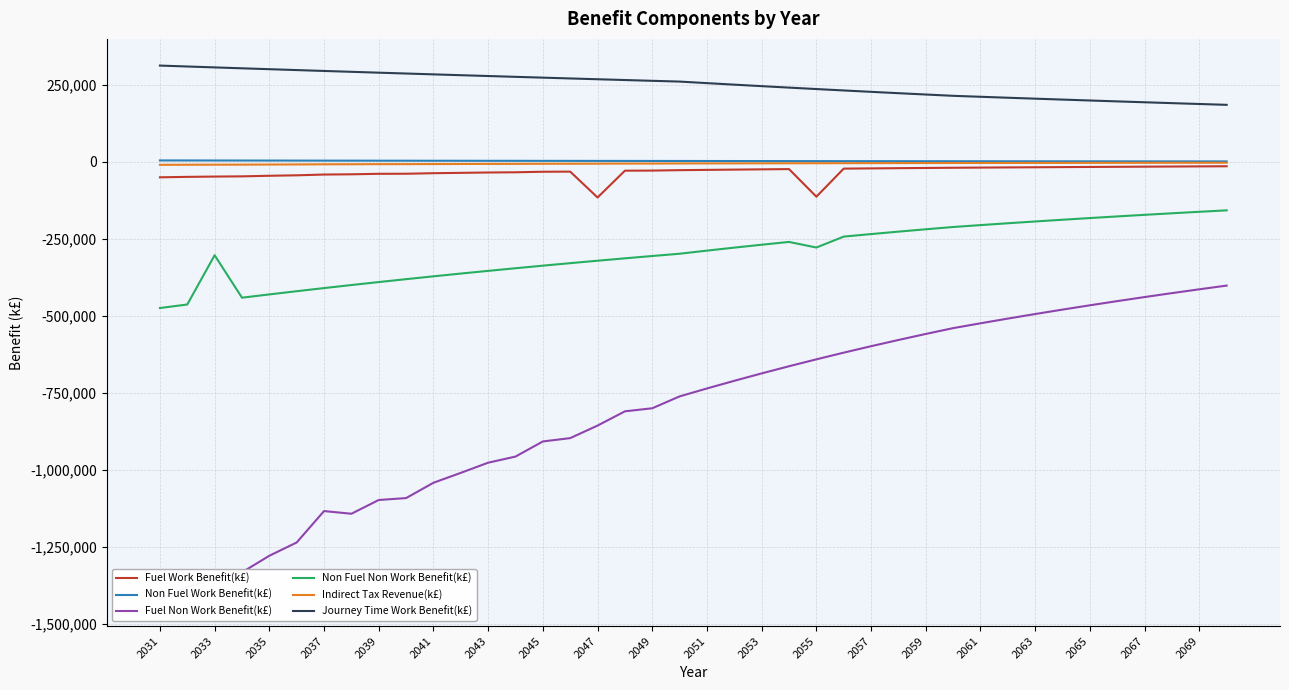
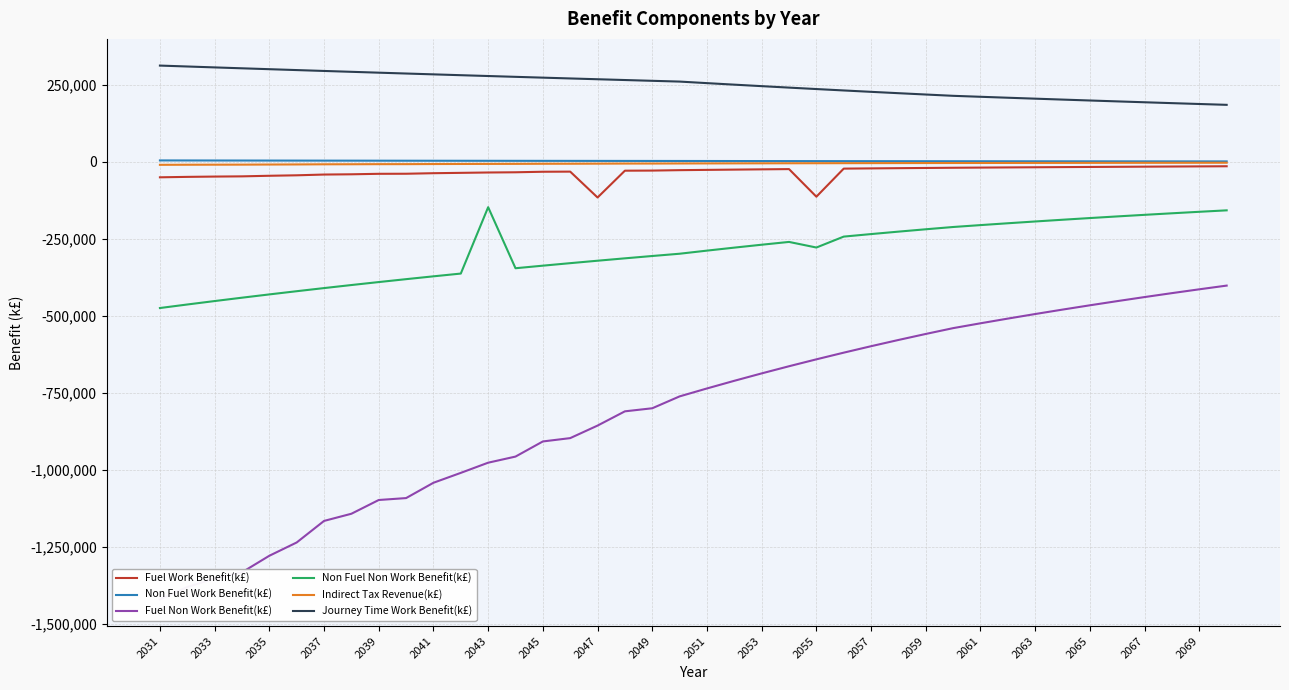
  {
    "Fuel Work Benefit(k£)": {
      "2031": "-50,000",
      "2033": "-50,000",
      "2035": "-50,000",
      "2037": "-40,000",
      "2039": "-40,000",
      "2041": "-40,000",
      "2043": "-30,000",
      "2045": "-30,000",
      "2047": "-120,000",
      "2049": "-30,000",
      "2051": "-30,000",
      "2053": "-20,000",
      "2055": "-110,000",
      "2057": "-20,000",
      "2059": "-20,000",
      "2061": "-20,000",
      "2063": "-20,000",
      "2065": "-20,000",
      "2067": "-20,000",
      "2069": "-10,000"
    },
    "Non Fuel Work Benefit(k£)": {
      "2031": "0",
      "2033": "0",
      "2035": "0",
      "2037": "0",
      "2039": "0",
      "2041": "0",
      "2043": "0",
      "2045": "0",
      "2047": "0"
    },
    "Fuel Non Work Benefit(k£)": {
      "2035": "-1,280,000",
-     "2037": "-1,130,000",
+     "2037": "-1,170,000",
      "2039": "-1,100,000",
      "2041": "-1,040,000",
      "2043": "-980,000",
      "2045": "-910,000",
      "2047": "-860,000",
      "2049": "-800,000",
      "2051": "-740,000",
      "2053": "-690,000",
      "2055": "-640,000",
      "2057": "-600,000",
      "2059": "-560,000",
      "2061": "-520,000",
      "2063": "-490,000",
      "2065": "-470,000",
      "2067": "-440,000",
      "2069": "-410,000"
    },
    "Non Fuel Non Work Benefit(k£)": {
      "2031": "-470,000",
-     "2033": "-300,000",
+     "2033": "-450,000",
      "2035": "-430,000",
      "2037": "-410,000",
      "2039": "-390,000",
      "2041": "-370,000",
-     "2043": "-350,000",
+     "2043": "-150,000",
      "2045": "-340,000",
      "2047": "-320,000",
      "2049": "-310,000",
      "2051": "-290,000",
      "2053": "-270,000",
      "2055": "-280,000",
      "2057": "-230,000",
      "2059": "-220,000",
      "2061": "-210,000",
      "2063": "-190,000",
      "2065": "-180,000",
      "2067": "-170,000",
      "2069": "-160,000"
    },
    "Indirect Tax Revenue(k£)": {
      "2031": "-10,000",
      "2033": "-10,000",
      "2035": "-10,000",
      "2037": "-10,000",
      "2039": "-10,000",
      "2041": "-10,000",
      "2043": "-10,000",
      "2045": "-10,000",
      "2047": "-10,000"
    },
    "Journey Time Work Benefit(k£)": {
      "2031": "310,000",
      "2033": "310,000",
      "2035": "300,000",
      "2037": "300,000",
      "2039": "290,000",
      "2041": "280,000",
      "2043": "280,000",
      "2045": "270,000",
      "2047": "270,000",
      "2049": "260,000",
      "2051": "260,000",
      "2053": "250,000",
      "2055": "240,000",
      "2057": "230,000",
      "2059": "220,000",
      "2061": "210,000",
      "2063": "210,000",
      "2065": "200,000",
      "2067": "190,000",
      "2069": "190,000"
    }
  }
